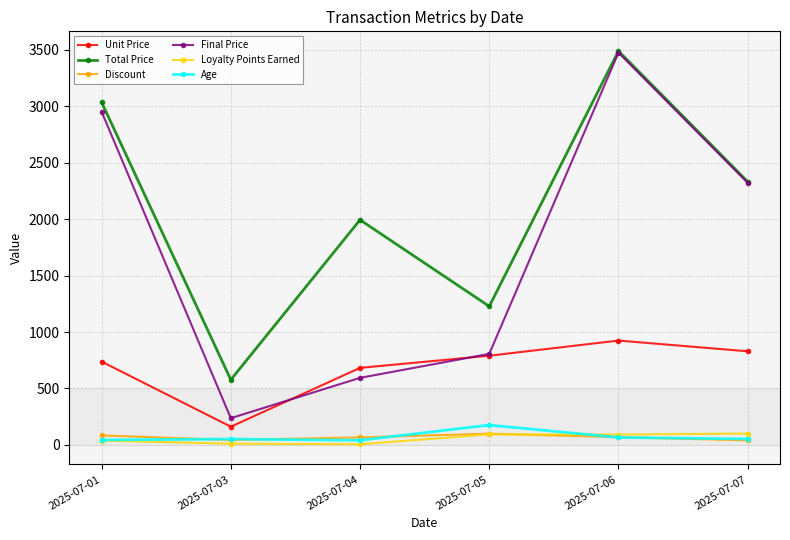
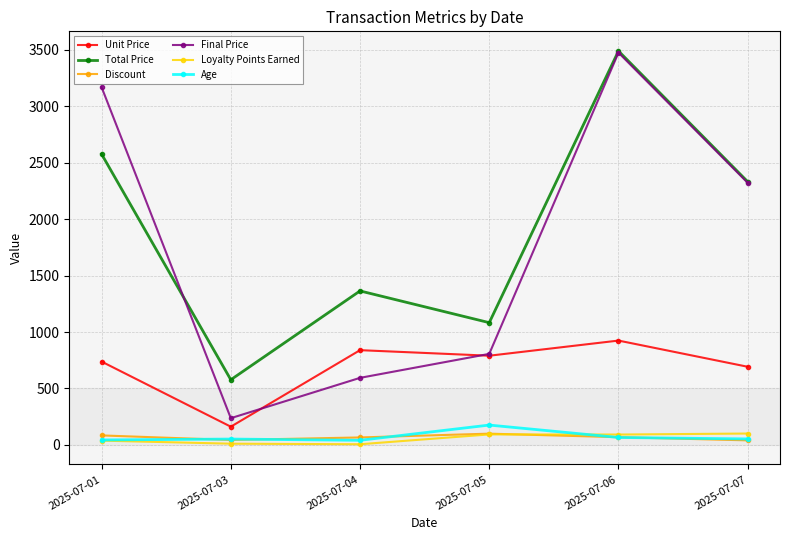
  {
    "Unit Price": {
      "2025-07-01": 740,
      "2025-07-03": 160,
-     "2025-07-04": 680,
+     "2025-07-04": 840,
      "2025-07-06": 920,
-     "2025-07-07": 830
+     "2025-07-07": 690
    },
    "Total Price": {
-     "2025-07-01": 3040,
+     "2025-07-01": 2580,
      "2025-07-03": 580,
-     "2025-07-04": 1990,
-     "2025-07-05": 1230
+     "2025-07-04": 1360,
+     "2025-07-05": 1080
    },
    "Final Price": {
-     "2025-07-01": 2950,
+     "2025-07-01": 3170,
      "2025-07-03": 240,
      "2025-07-04": 590
    },
    "Age": {
      "2025-07-04": 40,
      "2025-07-05": 180
    }
  }
